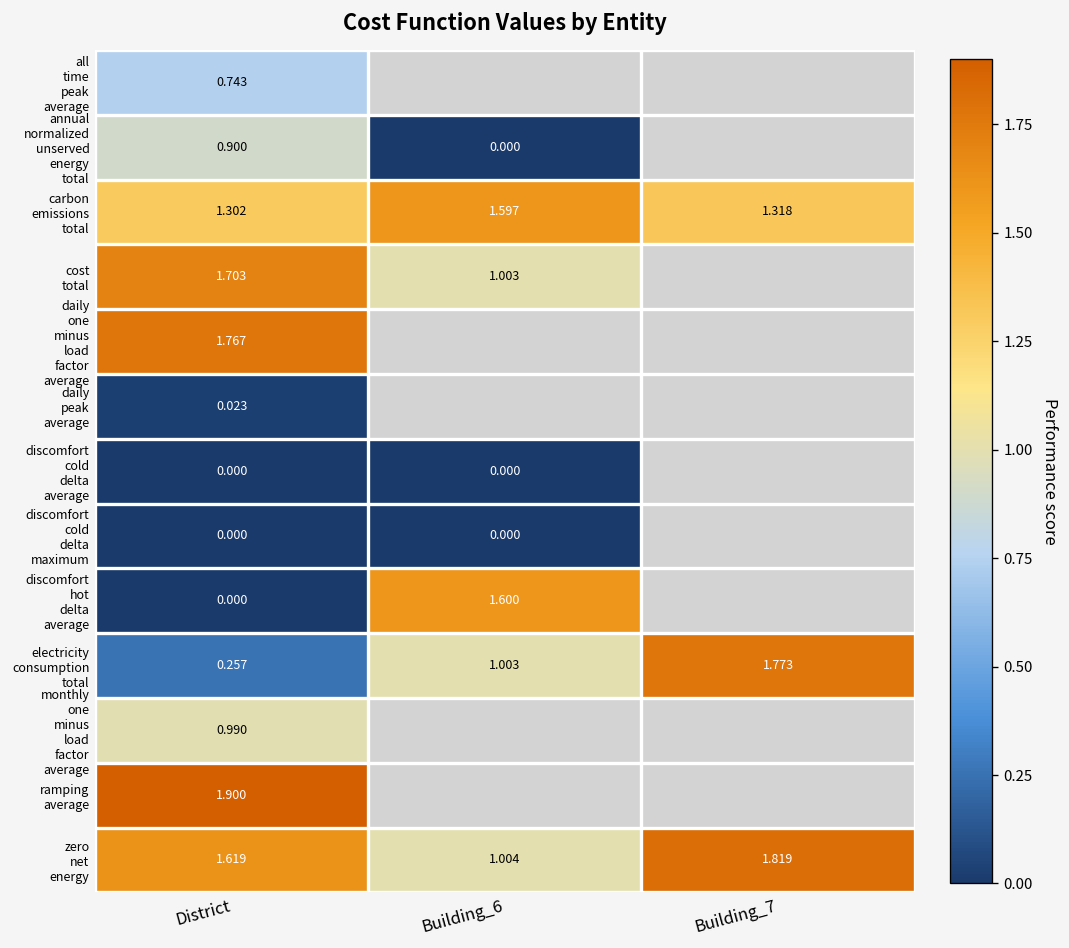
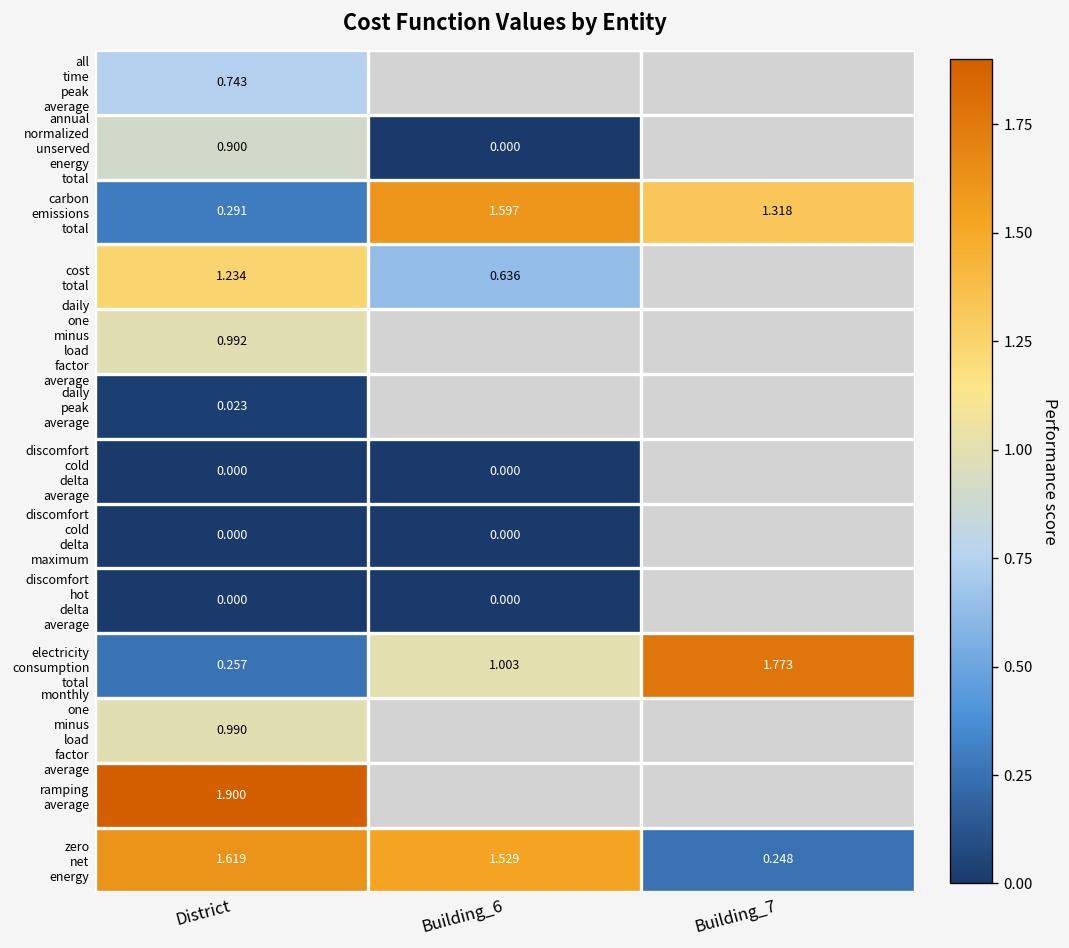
  {
    "all time peak average": {
      "District": 0.743
    },
    "annual normalized unserved energy total": {
      "District": 0.900,
      "Building_6": 0.000
    },
    "carbon emissions total": {
-     "District": 1.302,
+     "District": 0.291,
      "Building_6": 1.597,
      "Building_7": 1.318
    },
    "cost total": {
-     "District": 1.703,
-     "Building_6": 1.003
+     "District": 1.234,
+     "Building_6": 0.636
    },
    "daily one minus load factor average": {
-     "District": 1.767
+     "District": 0.992
    },
    "daily peak average": {
      "District": 0.023
    },
    "discomfort cold delta average": {
      "District": 0.000,
      "Building_6": 0.000
    },
    "discomfort cold delta maximum": {
      "District": 0.000,
      "Building_6": 0.000
    },
    "discomfort hot delta average": {
      "District": 0.000,
-     "Building_6": 1.600
+     "Building_6": 0.000
    },
    "electricity consumption total": {
      "District": 0.257,
      "Building_6": 1.003,
      "Building_7": 1.773
    },
    "monthly one minus load factor average": {
      "District": 0.990
    },
    "ramping average": {
      "District": 1.900
    },
    "zero net energy": {
      "District": 1.619,
-     "Building_6": 1.004,
-     "Building_7": 1.819
+     "Building_6": 1.529,
+     "Building_7": 0.248
    }
  }
